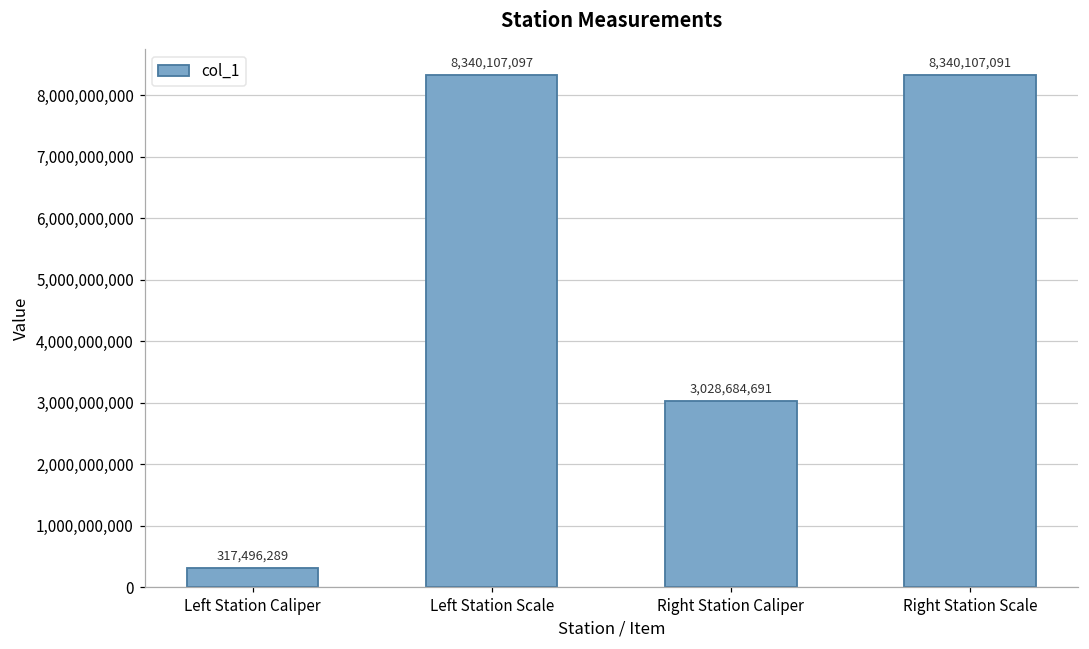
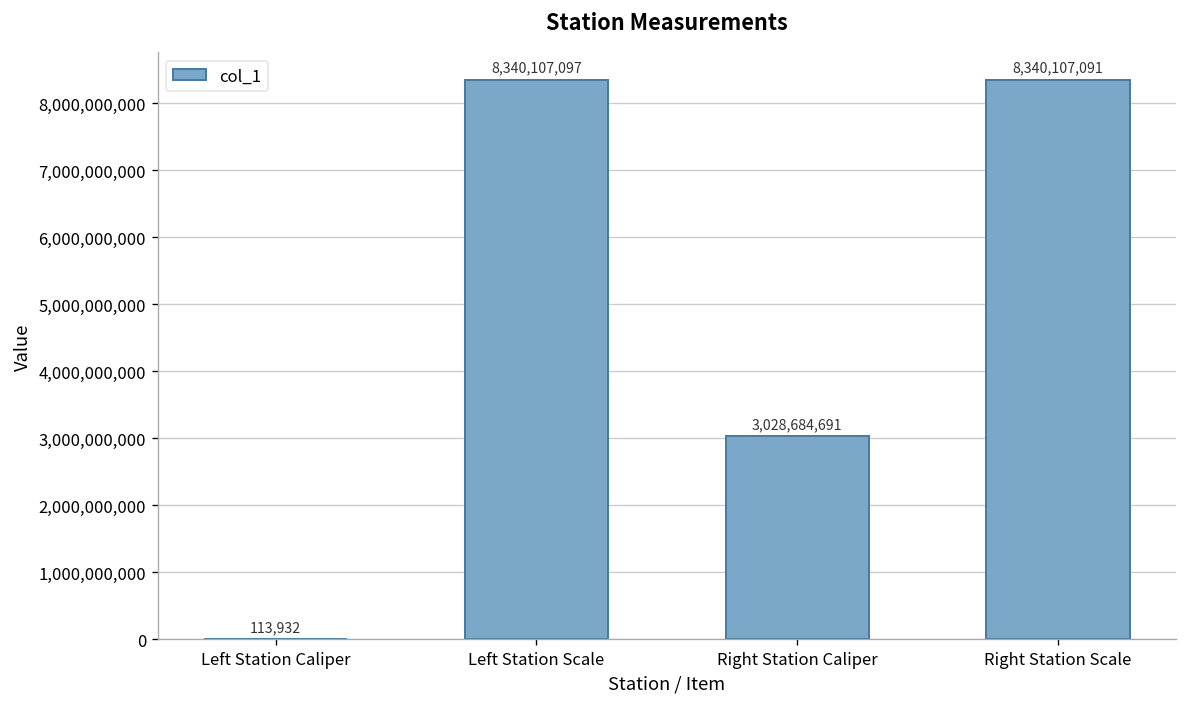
  {
-   "Left Station Caliper": "317,496,289",
+   "Left Station Caliper": "113,932",
    "Left Station Scale": "8,340,107,097",
    "Right Station Caliper": "3,028,684,691",
    "Right Station Scale": "8,340,107,091"
  }
